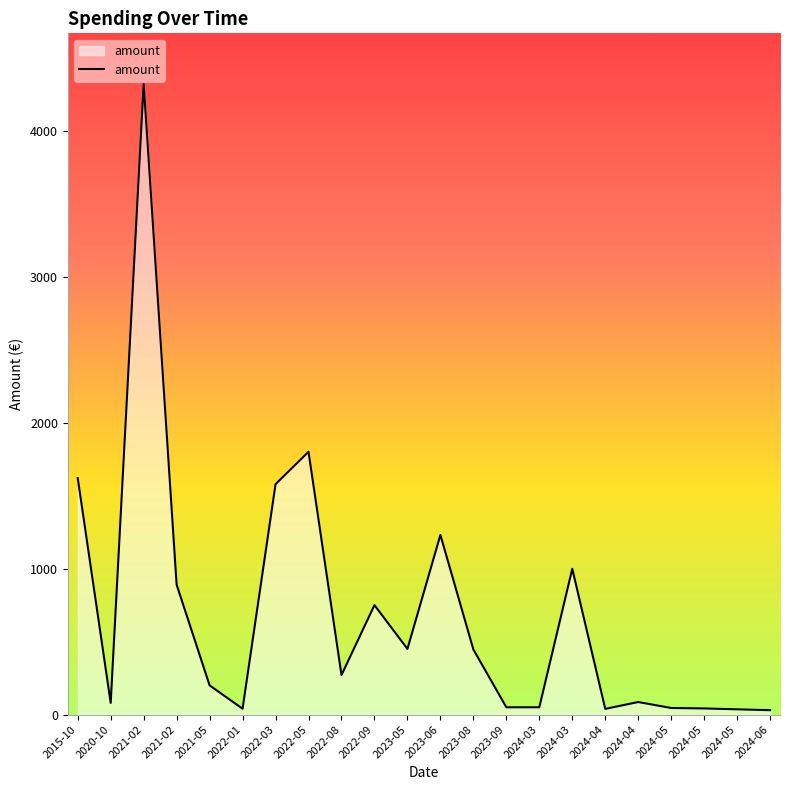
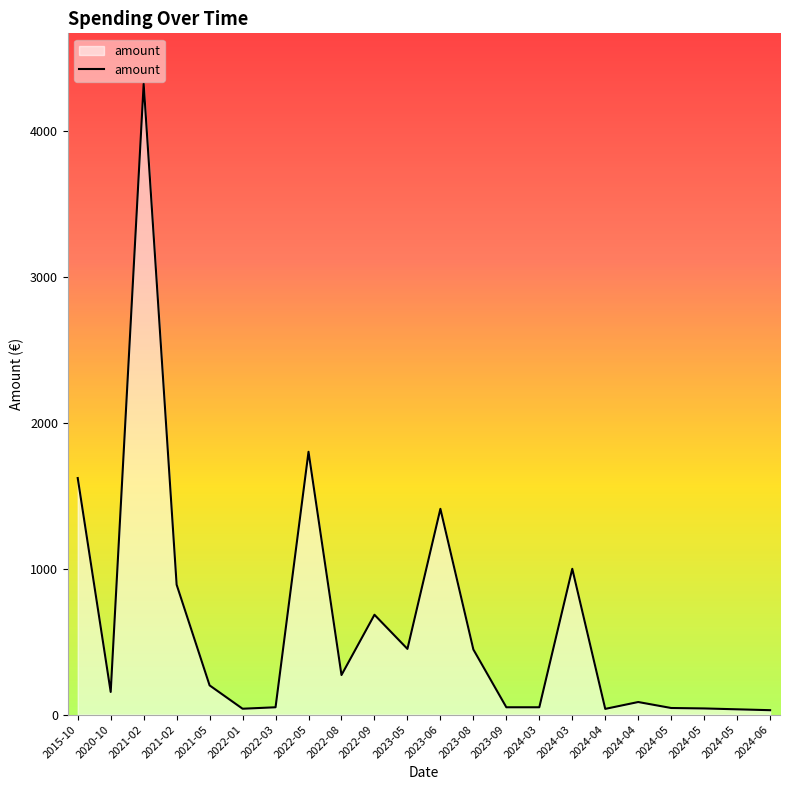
  {
    "2015-10": 1620,
-   "2020-10": 80,
+   "2020-10": 160,
    "2021-05": 200,
    "2022-01": 40,
-   "2022-03": 1580,
+   "2022-03": 50,
    "2022-05": 1800,
    "2022-08": 270,
-   "2022-09": 750,
+   "2022-09": 680,
    "2023-05": 450,
-   "2023-06": 1230,
+   "2023-06": 1410,
    "2023-08": 450,
    "2023-09": 50,
    "2024-06": 30
  }
